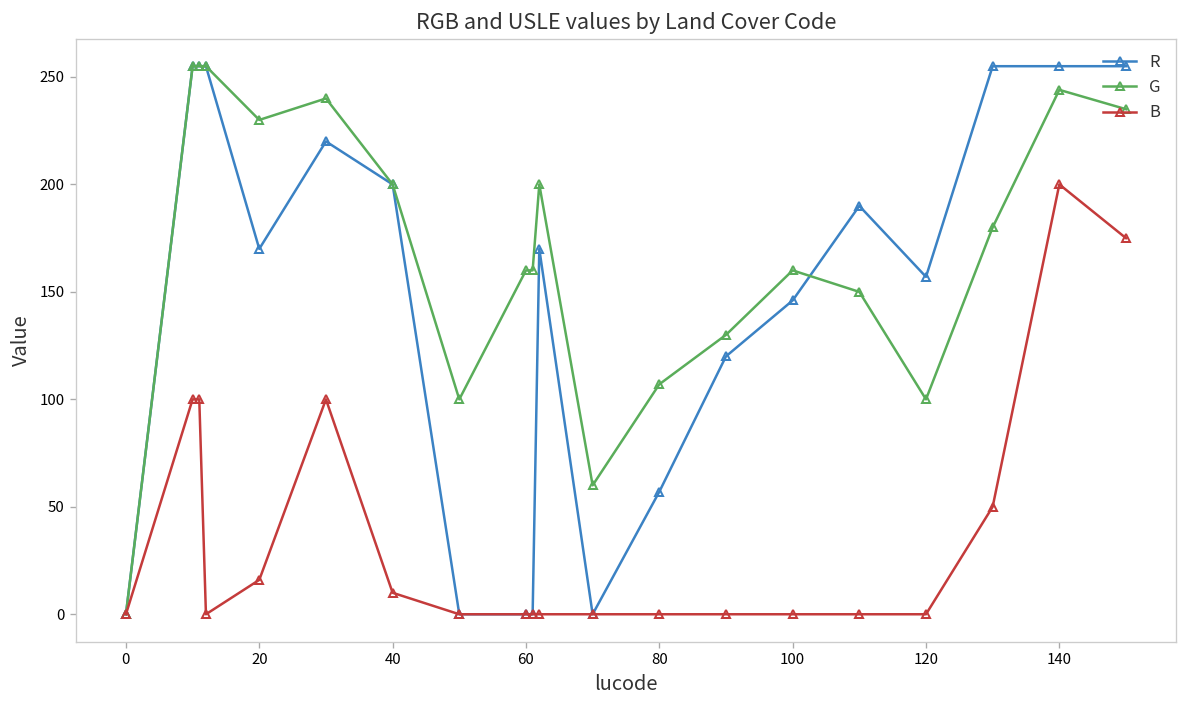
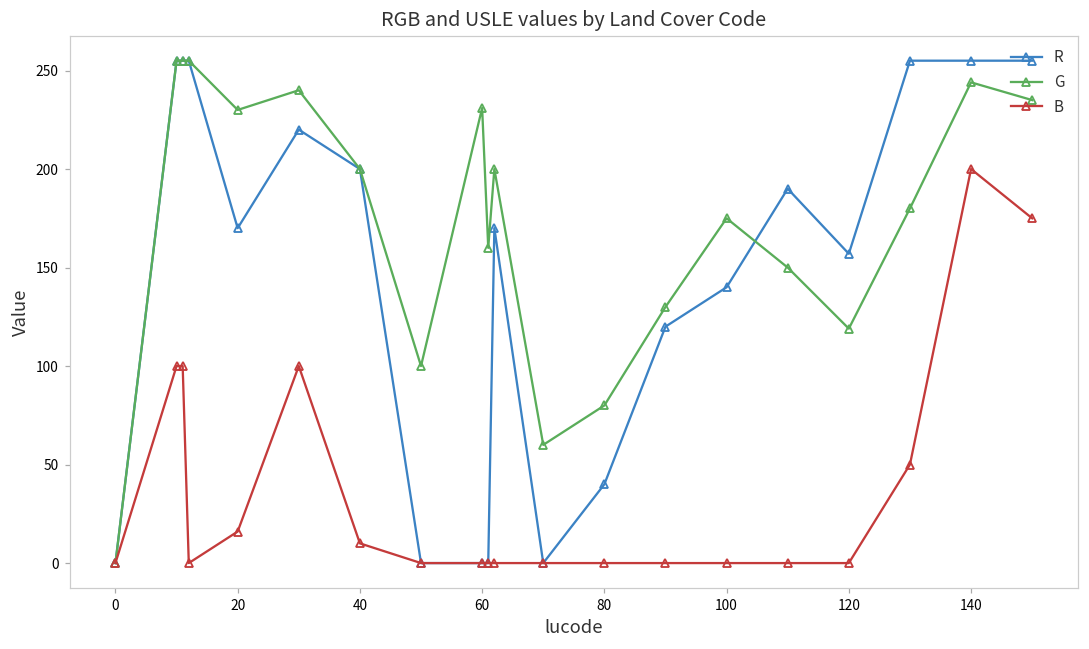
  {
    "R": {
      "20": 170,
-     "80": 57,
-     "100": 146,
+     "80": 40,
+     "100": 140,
      "120": 157,
      "140": 255
    },
    "G": {
      "20": 230,
-     "60": 160,
-     "80": 107,
-     "100": 160,
-     "120": 100,
+     "60": 231,
+     "80": 80,
+     "100": 175,
+     "120": 119,
      "140": 244
    },
    "B": {
      "20": 16,
      "40": 10,
      "80": 0,
      "100": 0,
      "120": 0,
      "140": 200
    }
  }
